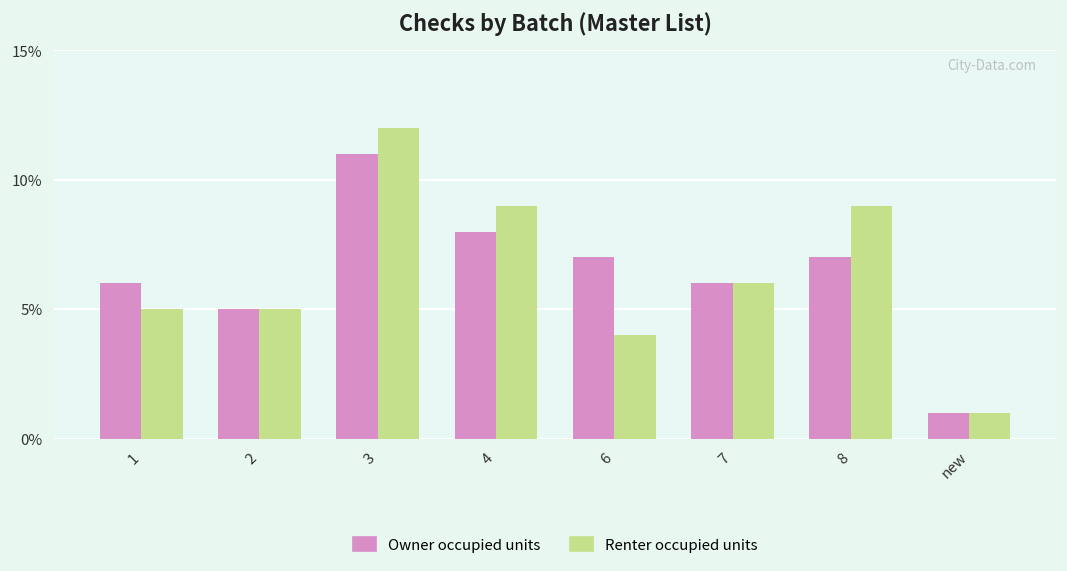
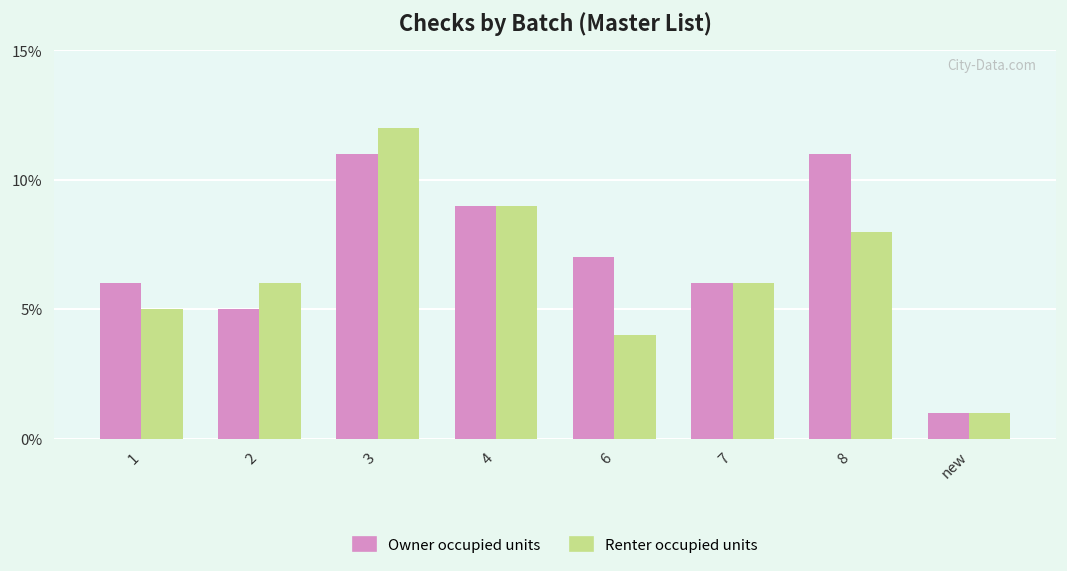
  {
    "Owner occupied units": {
      "1": "6%",
      "2": "5%",
      "3": "11%",
-     "4": "8%",
+     "4": "9%",
      "6": "7%",
      "7": "6%",
-     "8": "7%",
+     "8": "11%",
      "new": "1%"
    },
    "Renter occupied units": {
      "1": "5%",
-     "2": "5%",
+     "2": "6%",
      "3": "12%",
      "4": "9%",
      "6": "4%",
      "7": "6%",
-     "8": "9%",
+     "8": "8%",
      "new": "1%"
    }
  }
